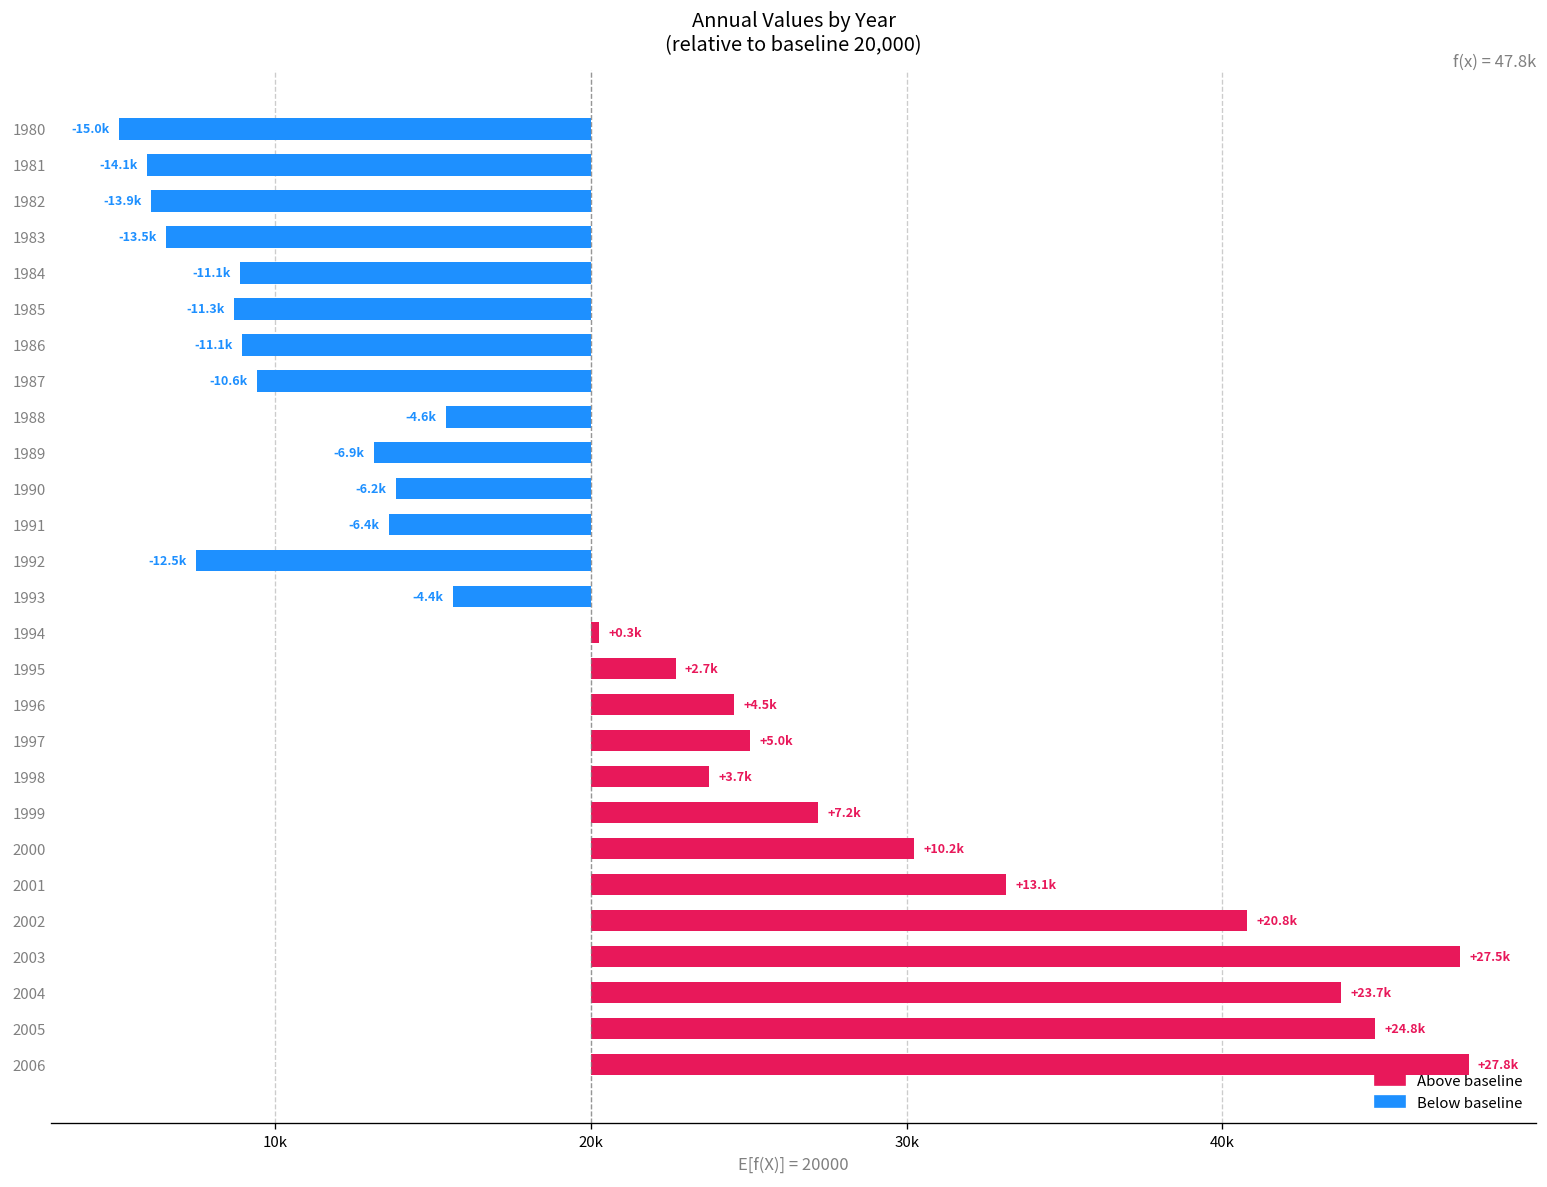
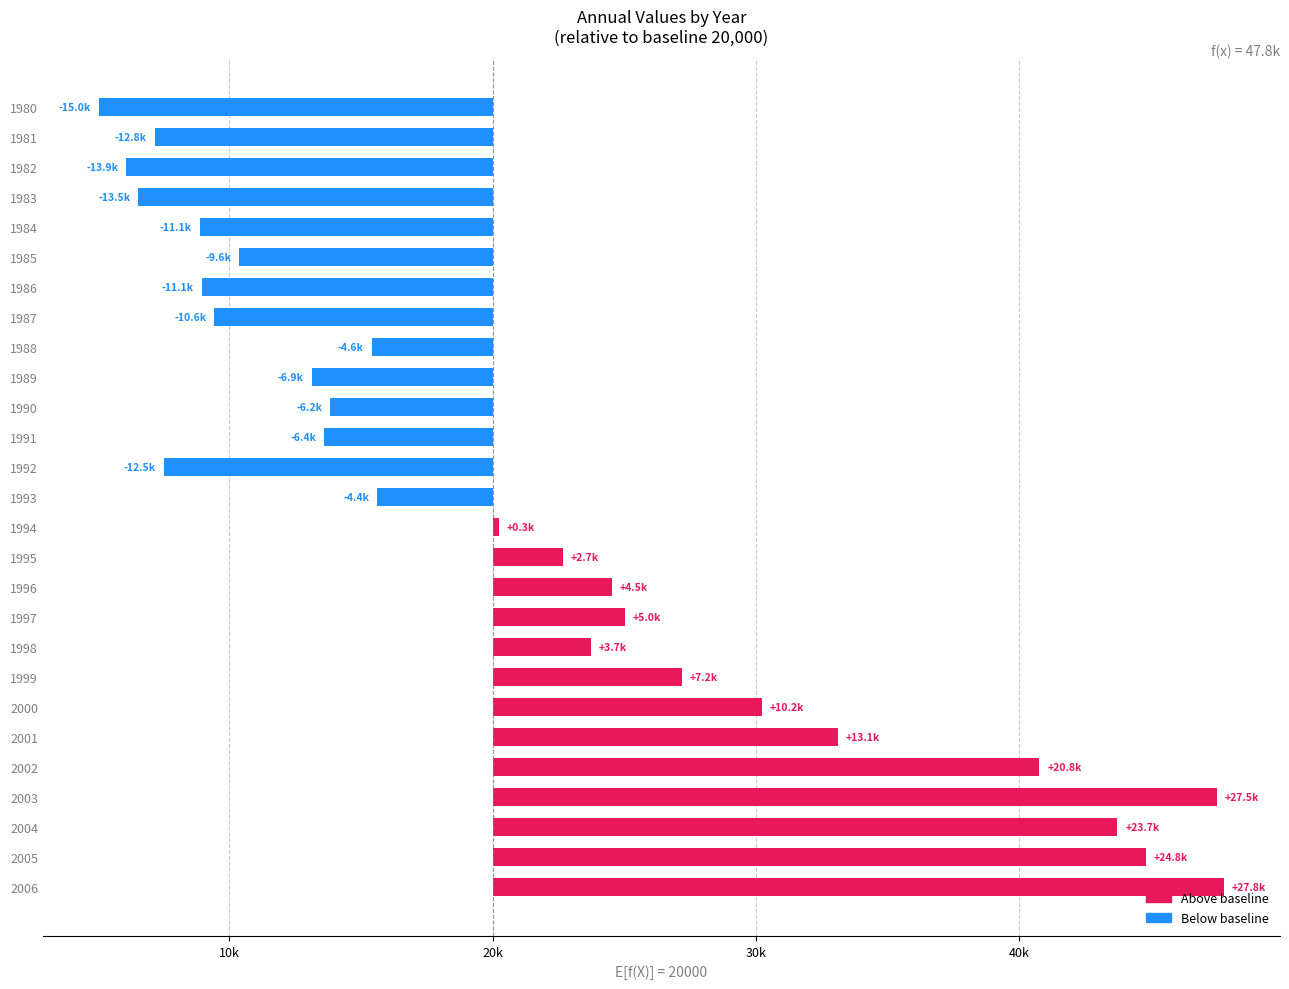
  {
    "1980": "-15.0k",
-   "1981": "-14.1k",
+   "1981": "-12.8k",
    "1982": "-13.9k",
    "1983": "-13.5k",
    "1984": "-11.1k",
-   "1985": "-11.3k",
+   "1985": "-9.6k",
    "1986": "-11.1k",
    "1987": "-10.6k",
    "1988": "-4.6k",
    "1989": "-6.9k",
    "1990": "-6.2k",
    "1991": "-6.4k",
    "1992": "-12.5k",
    "1993": "-4.4k",
    "1994": "+0.3k",
    "1995": "+2.7k",
    "1996": "+4.5k",
    "1997": "+5.0k",
    "1998": "+3.7k",
    "1999": "+7.2k",
    "2000": "+10.2k",
    "2001": "+13.1k",
    "2002": "+20.8k",
    "2003": "+27.5k",
    "2004": "+23.7k",
    "2005": "+24.8k",
    "2006": "+27.8k"
  }
